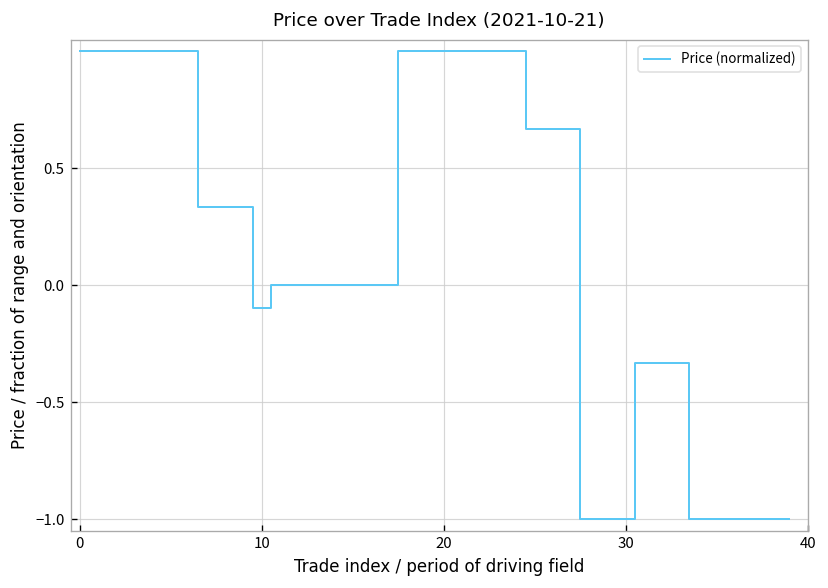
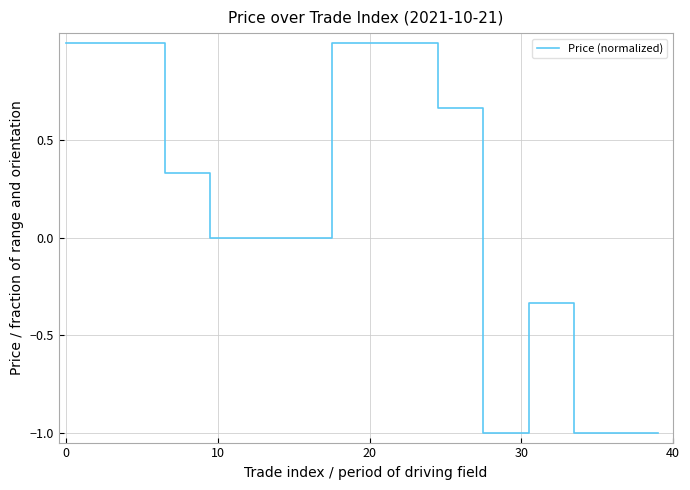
  {
    "0": 1.00,
-   "10": -0.10,
+   "10": 0.00,
    "20": 1.00,
    "30": -1.00
  }
